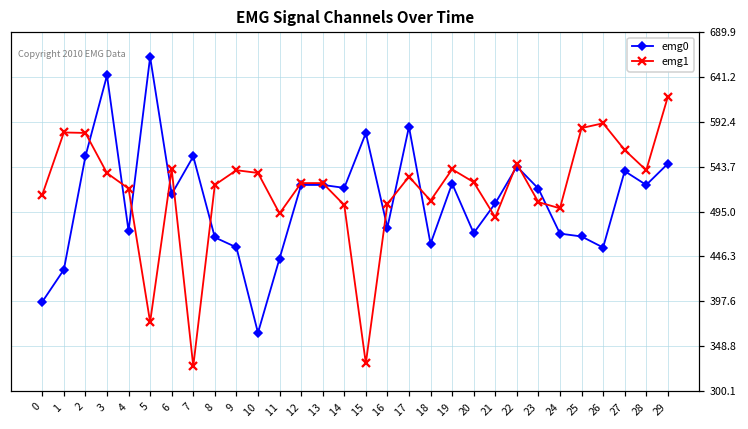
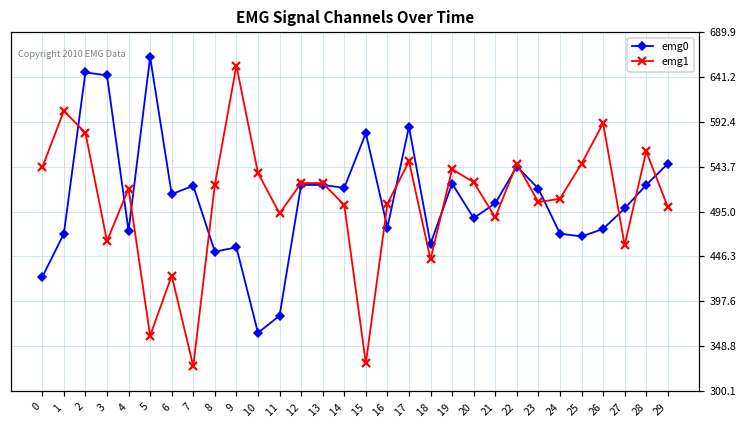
  {
    "emg0": {
-     "0": 400,
-     "1": 430,
-     "2": 560,
+     "0": 420,
+     "1": 470,
+     "2": 650,
      "3": 640,
      "4": 470,
      "5": 660,
      "6": 510,
-     "7": 560,
-     "8": 470,
+     "7": 520,
+     "8": 450,
      "9": 460,
      "10": 360,
-     "11": 440,
+     "11": 380,
      "14": 520,
      "15": 580,
      "16": 480,
      "17": 590,
      "18": 460,
      "19": 530,
-     "20": 470,
+     "20": 490,
      "21": 500,
      "23": 520,
      "24": 470,
      "25": 470,
-     "26": 460,
-     "27": 540,
+     "26": 480,
+     "27": 500,
      "28": 520,
      "29": 550
    },
    "emg1": {
-     "0": 510,
-     "1": 580,
+     "0": 540,
+     "1": 600,
      "2": 580,
-     "3": 540,
+     "3": 460,
      "4": 520,
-     "5": 380,
-     "6": 540,
+     "5": 360,
+     "6": 430,
      "7": 330,
      "8": 520,
-     "9": 540,
+     "9": 650,
      "10": 540,
      "11": 490,
      "14": 500,
      "15": 330,
      "16": 500,
-     "17": 530,
-     "18": 510,
+     "17": 550,
+     "18": 440,
      "19": 540,
      "20": 530,
      "21": 490,
      "23": 510,
-     "24": 500,
-     "25": 590,
+     "24": 510,
+     "25": 550,
      "26": 590,
-     "27": 560,
-     "28": 540,
-     "29": 620
+     "27": 460,
+     "28": 560,
+     "29": 500
    }
  }
